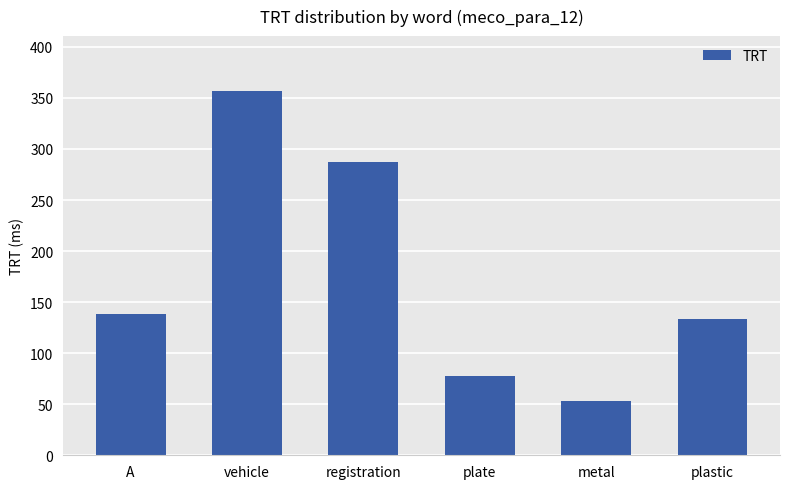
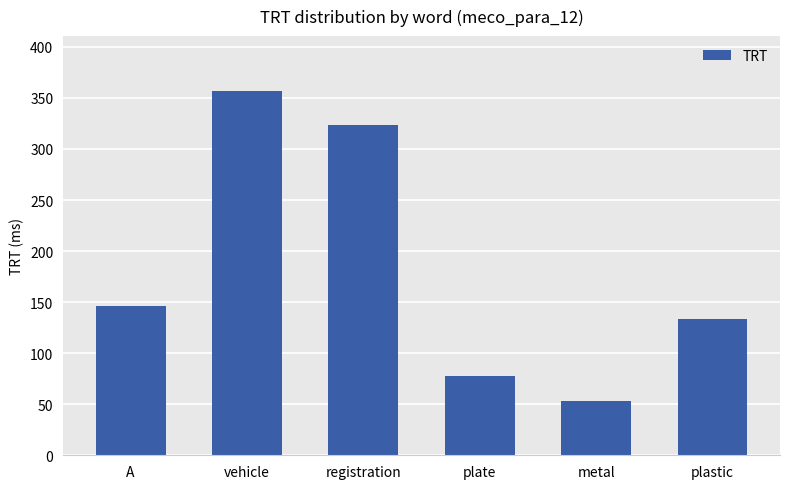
  {
-   "A": 138,
+   "A": 146,
    "vehicle": 357,
-   "registration": 287,
+   "registration": 324,
    "plate": 78,
    "metal": 53,
    "plastic": 134
  }
